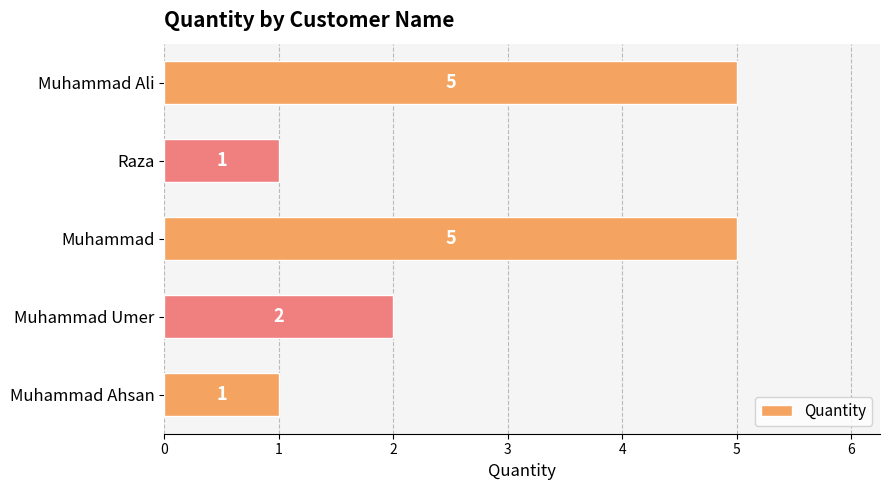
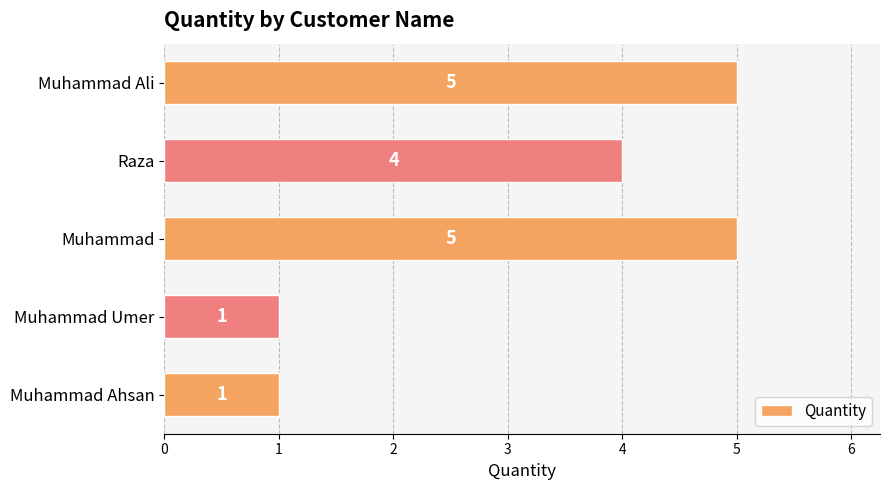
  {
    "Muhammad Ali": 5,
-   "Raza": 1,
+   "Raza": 4,
    "Muhammad": 5,
-   "Muhammad Umer": 2,
+   "Muhammad Umer": 1,
    "Muhammad Ahsan": 1
  }
